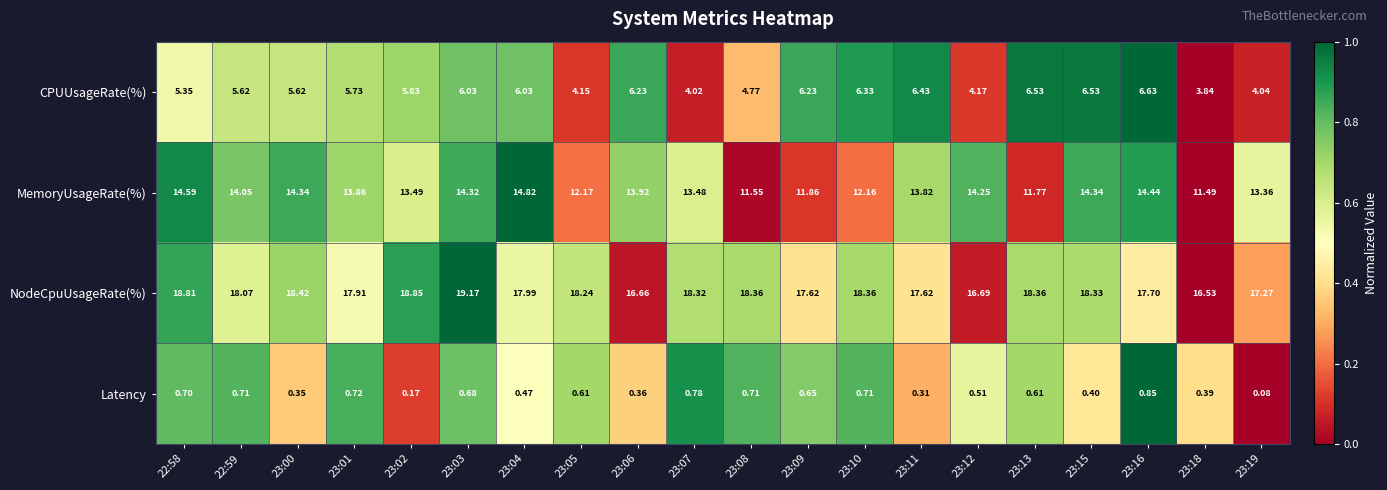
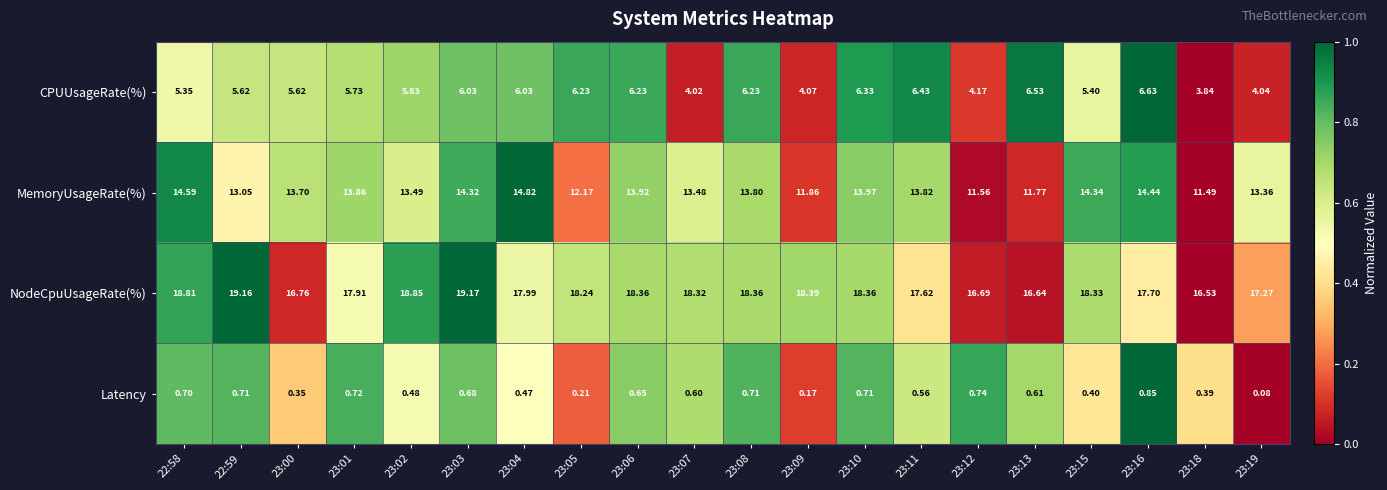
  {
    "CPUUsageRate(%)": {
      "22:58": 5.35,
      "22:59": 5.62,
      "23:00": 5.62,
      "23:01": 5.73,
      "23:02": 5.83,
      "23:03": 6.03,
      "23:04": 6.03,
-     "23:05": 4.15,
+     "23:05": 6.23,
      "23:06": 6.23,
      "23:07": 4.02,
-     "23:08": 4.77,
-     "23:09": 6.23,
+     "23:08": 6.23,
+     "23:09": 4.07,
      "23:10": 6.33,
      "23:11": 6.43,
      "23:12": 4.17,
      "23:13": 6.53,
-     "23:15": 6.53,
+     "23:15": 5.40,
      "23:16": 6.63,
      "23:18": 3.84,
      "23:19": 4.04
    },
    "MemoryUsageRate(%)": {
      "22:58": 14.59,
-     "22:59": 14.05,
-     "23:00": 14.34,
+     "22:59": 13.05,
+     "23:00": 13.70,
      "23:01": 13.86,
      "23:02": 13.49,
      "23:03": 14.32,
      "23:04": 14.82,
      "23:05": 12.17,
      "23:06": 13.92,
      "23:07": 13.48,
-     "23:08": 11.55,
+     "23:08": 13.80,
      "23:09": 11.86,
-     "23:10": 12.16,
+     "23:10": 13.97,
      "23:11": 13.82,
-     "23:12": 14.25,
+     "23:12": 11.56,
      "23:13": 11.77,
      "23:15": 14.34,
      "23:16": 14.44,
      "23:18": 11.49,
      "23:19": 13.36
    },
    "NodeCpuUsageRate(%)": {
      "22:58": 18.81,
-     "22:59": 18.07,
-     "23:00": 18.42,
+     "22:59": 19.16,
+     "23:00": 16.76,
      "23:01": 17.91,
      "23:02": 18.85,
      "23:03": 19.17,
      "23:04": 17.99,
      "23:05": 18.24,
-     "23:06": 16.66,
+     "23:06": 18.36,
      "23:07": 18.32,
      "23:08": 18.36,
-     "23:09": 17.62,
+     "23:09": 18.39,
      "23:10": 18.36,
      "23:11": 17.62,
      "23:12": 16.69,
-     "23:13": 18.36,
+     "23:13": 16.64,
      "23:15": 18.33,
      "23:16": 17.70,
      "23:18": 16.53,
      "23:19": 17.27
    },
    "Latency": {
      "22:58": 0.70,
      "22:59": 0.71,
      "23:00": 0.35,
      "23:01": 0.72,
-     "23:02": 0.17,
+     "23:02": 0.48,
      "23:03": 0.68,
      "23:04": 0.47,
-     "23:05": 0.61,
-     "23:06": 0.36,
-     "23:07": 0.78,
+     "23:05": 0.21,
+     "23:06": 0.65,
+     "23:07": 0.60,
      "23:08": 0.71,
-     "23:09": 0.65,
+     "23:09": 0.17,
      "23:10": 0.71,
-     "23:11": 0.31,
-     "23:12": 0.51,
+     "23:11": 0.56,
+     "23:12": 0.74,
      "23:13": 0.61,
      "23:15": 0.40,
      "23:16": 0.85,
      "23:18": 0.39,
      "23:19": 0.08
    }
  }
